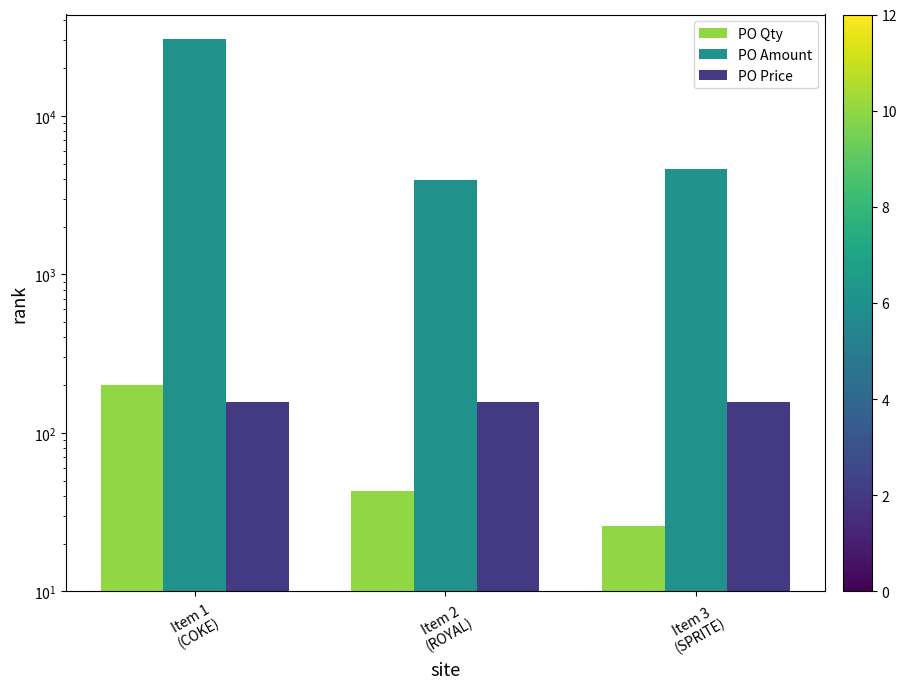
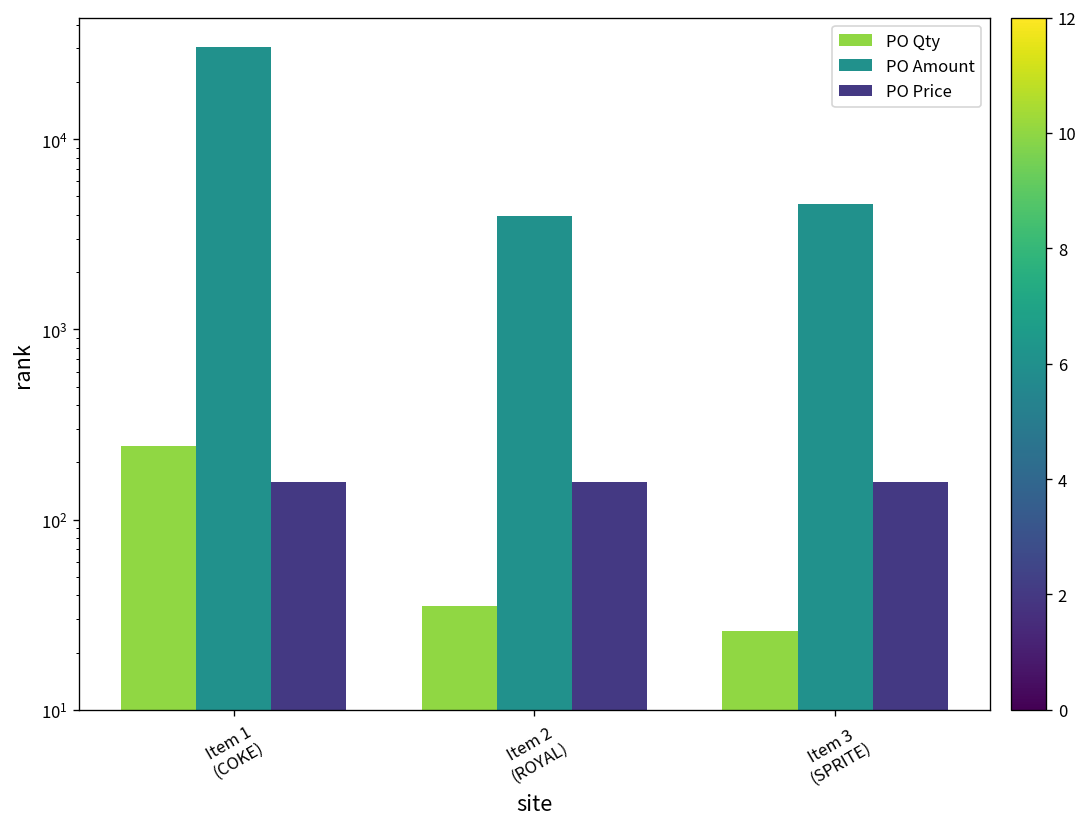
  {
    "PO Qty": {
-     "Item 1 (COKE)": 200,
-     "Item 2 (ROYAL)": 43,
+     "Item 1 (COKE)": 240,
+     "Item 2 (ROYAL)": 35,
      "Item 3 (SPRITE)": 26
    },
    "PO Amount": {
      "Item 1 (COKE)": 31000,
      "Item 2 (ROYAL)": 3900,
      "Item 3 (SPRITE)": 4600
    },
    "PO Price": {
      "Item 1 (COKE)": 160,
      "Item 2 (ROYAL)": 160,
      "Item 3 (SPRITE)": 160
    }
  }
